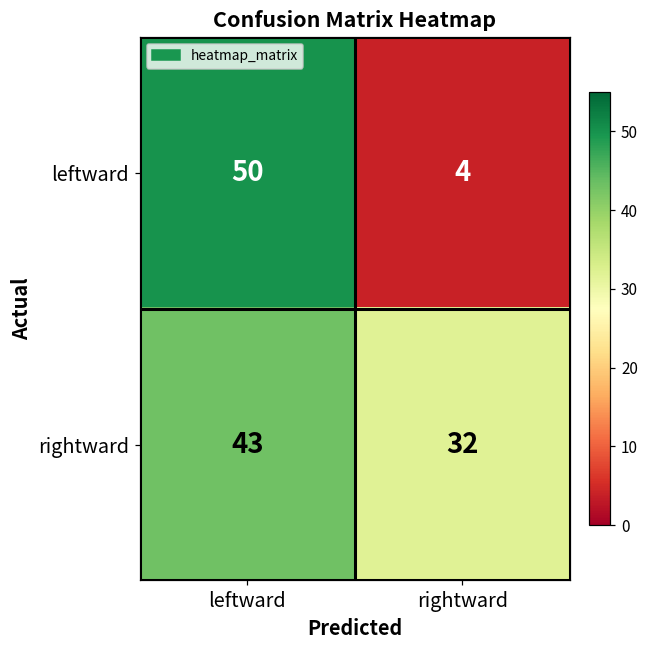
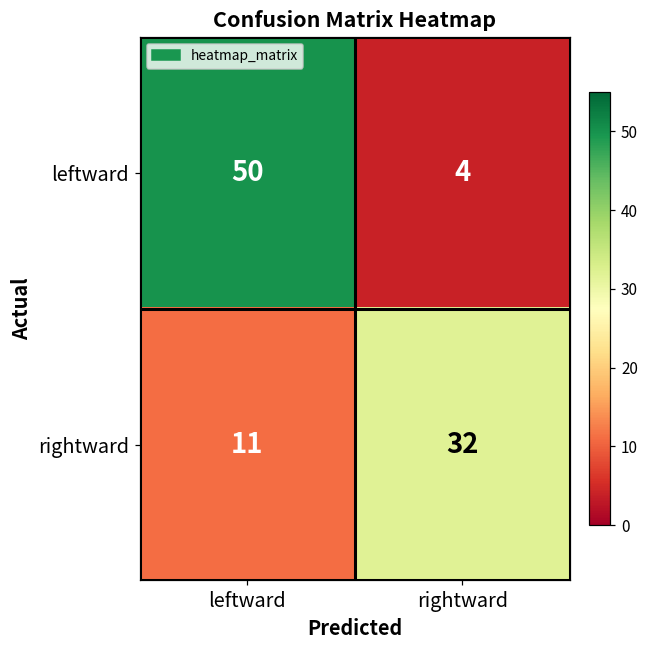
  {
    "leftward": {
      "leftward": 50,
      "rightward": 4
    },
    "rightward": {
-     "leftward": 43,
+     "leftward": 11,
      "rightward": 32
    }
  }
